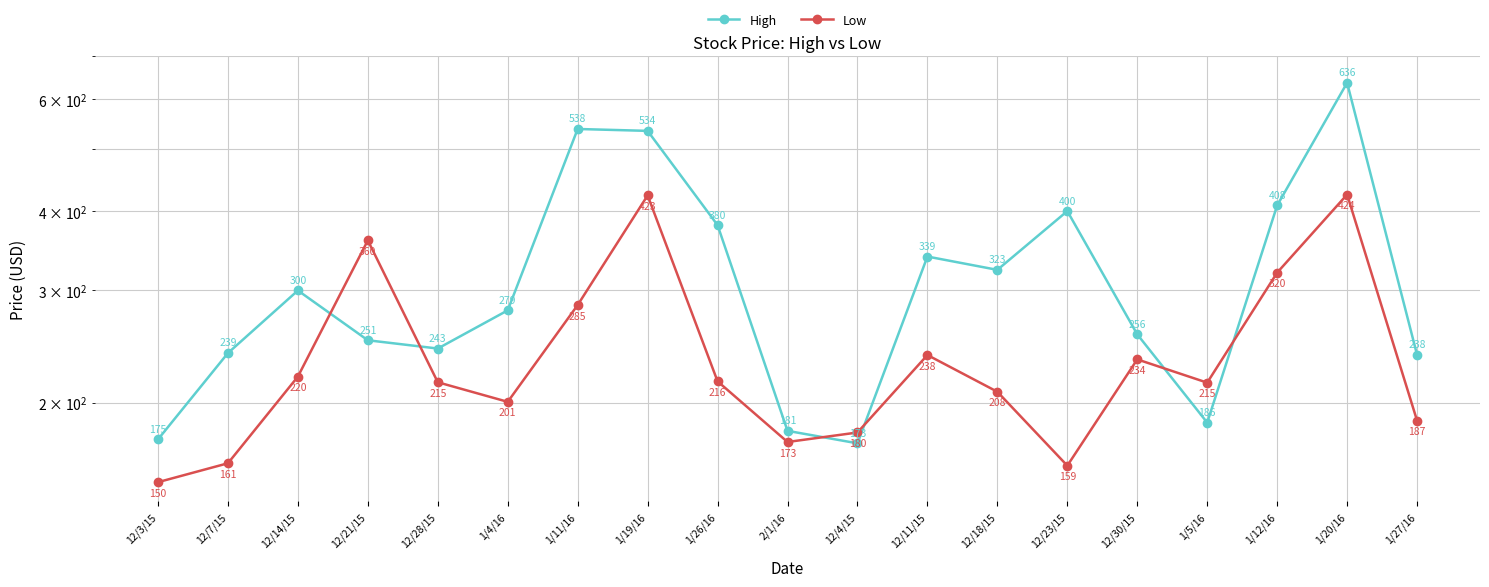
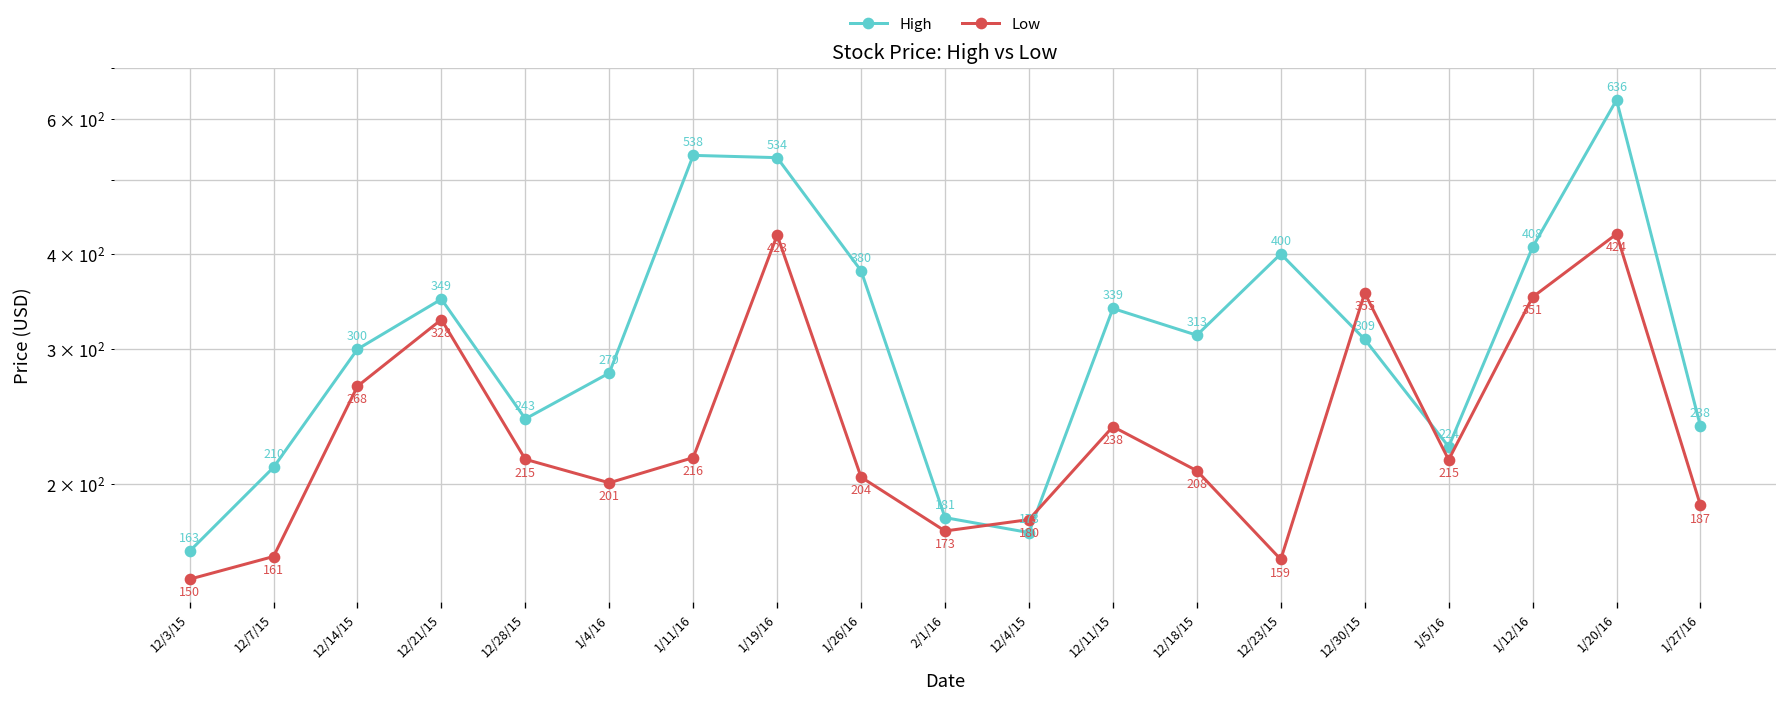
  {
    "High": {
-     "12/3/15": 175,
-     "12/7/15": 239,
+     "12/3/15": 163,
+     "12/7/15": 210,
      "12/14/15": 300,
-     "12/21/15": 251,
+     "12/21/15": 349,
      "12/28/15": 243,
      "1/4/16": 279,
      "1/11/16": 538,
      "1/19/16": 534,
      "1/26/16": 380,
      "2/1/16": 181,
      "12/11/15": 339,
-     "12/18/15": 323,
+     "12/18/15": 313,
      "12/23/15": 400,
-     "12/30/15": 256,
-     "1/5/16": 186,
+     "12/30/15": 309,
+     "1/5/16": 224,
      "1/12/16": 408,
      "1/20/16": 636,
      "1/27/16": 238
    },
    "Low": {
      "12/3/15": 150,
      "12/7/15": 161,
-     "12/14/15": 220,
-     "12/21/15": 360,
+     "12/14/15": 268,
+     "12/21/15": 328,
      "12/28/15": 215,
      "1/4/16": 201,
-     "1/11/16": 285,
+     "1/11/16": 216,
      "1/19/16": 423,
-     "1/26/16": 216,
+     "1/26/16": 204,
      "2/1/16": 173,
      "12/11/15": 238,
      "12/18/15": 208,
      "12/23/15": 159,
-     "12/30/15": 234,
+     "12/30/15": 355,
      "1/5/16": 215,
-     "1/12/16": 320,
+     "1/12/16": 351,
      "1/20/16": 424,
      "1/27/16": 187
    }
  }
